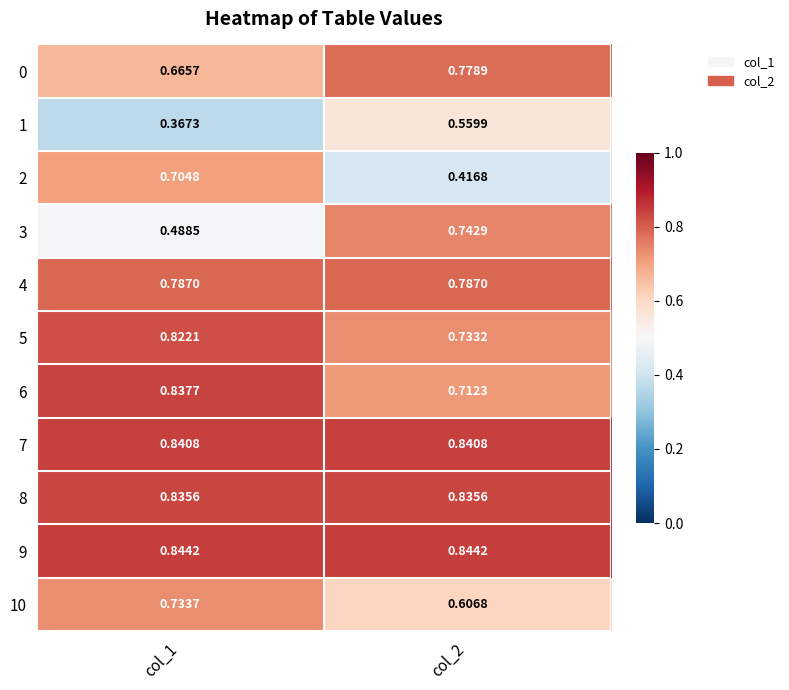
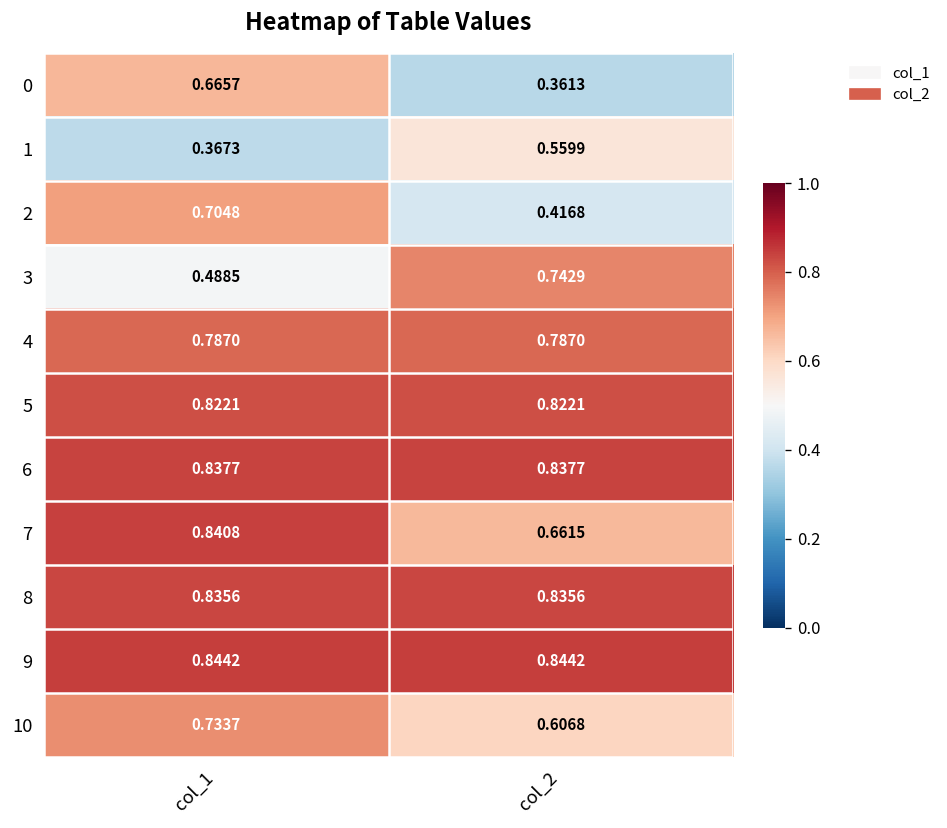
  {
    "0": {
      "col_1": 0.6657,
-     "col_2": 0.7789
+     "col_2": 0.3613
    },
    "1": {
      "col_1": 0.3673,
      "col_2": 0.5599
    },
    "2": {
      "col_1": 0.7048,
      "col_2": 0.4168
    },
    "3": {
      "col_1": 0.4885,
      "col_2": 0.7429
    },
    "4": {
      "col_1": 0.7870,
      "col_2": 0.7870
    },
    "5": {
      "col_1": 0.8221,
-     "col_2": 0.7332
+     "col_2": 0.8221
    },
    "6": {
      "col_1": 0.8377,
-     "col_2": 0.7123
+     "col_2": 0.8377
    },
    "7": {
      "col_1": 0.8408,
-     "col_2": 0.8408
+     "col_2": 0.6615
    },
    "8": {
      "col_1": 0.8356,
      "col_2": 0.8356
    },
    "9": {
      "col_1": 0.8442,
      "col_2": 0.8442
    },
    "10": {
      "col_1": 0.7337,
      "col_2": 0.6068
    }
  }
